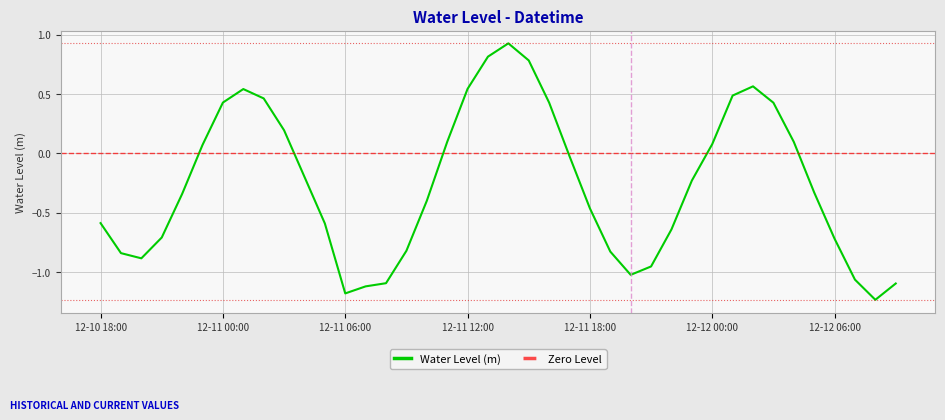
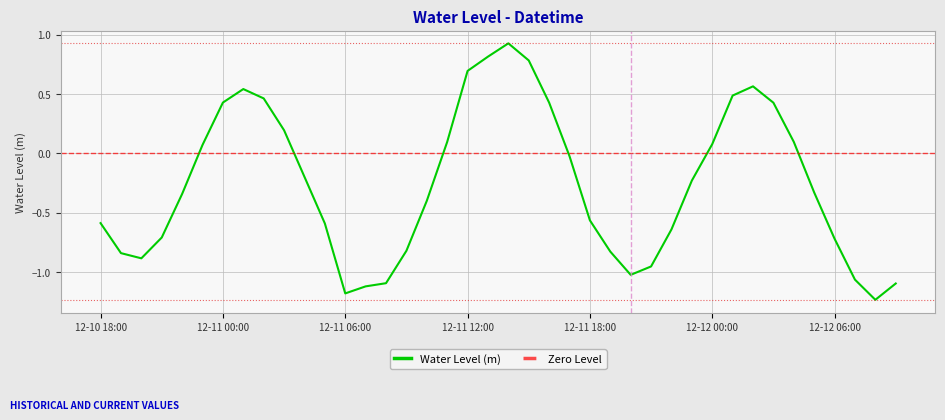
  {
    "12-10 18:00": -0.59,
    "12-11 00:00": 0.43,
    "12-11 06:00": -1.18,
-   "12-11 12:00": 0.54,
-   "12-11 18:00": -0.46,
+   "12-11 12:00": 0.69,
+   "12-11 18:00": -0.57,
    "12-12 00:00": 0.08,
    "12-12 06:00": -0.72
  }
